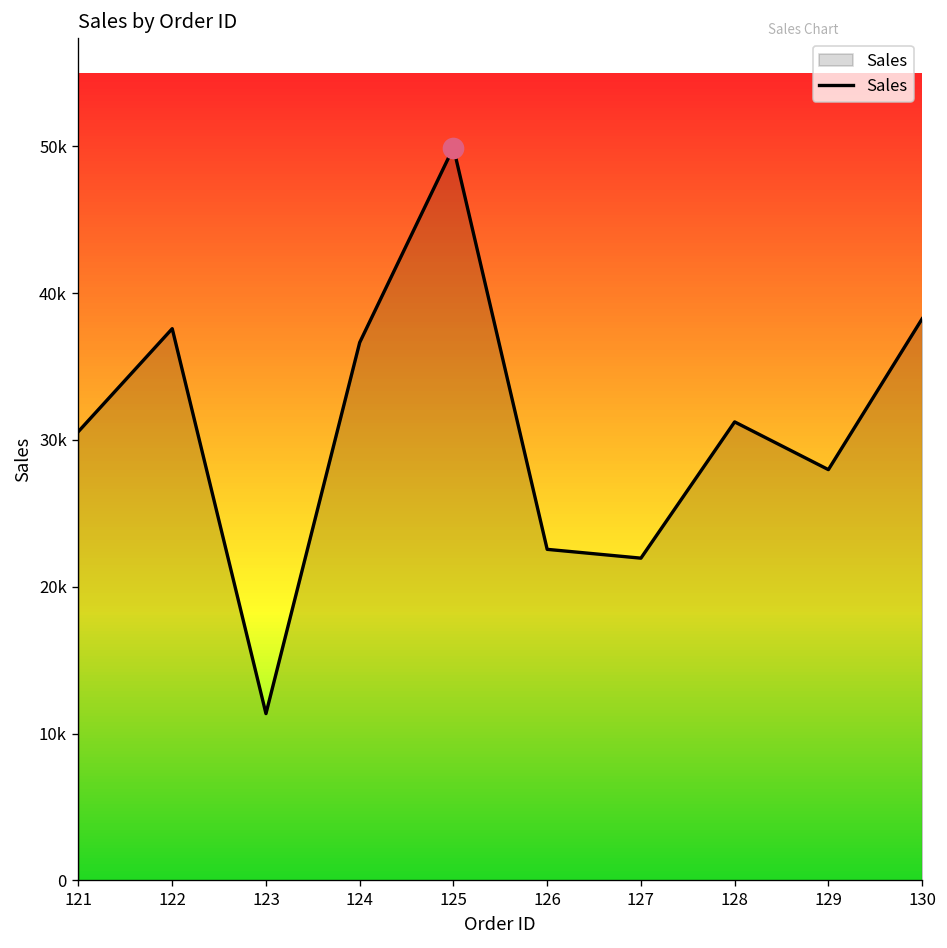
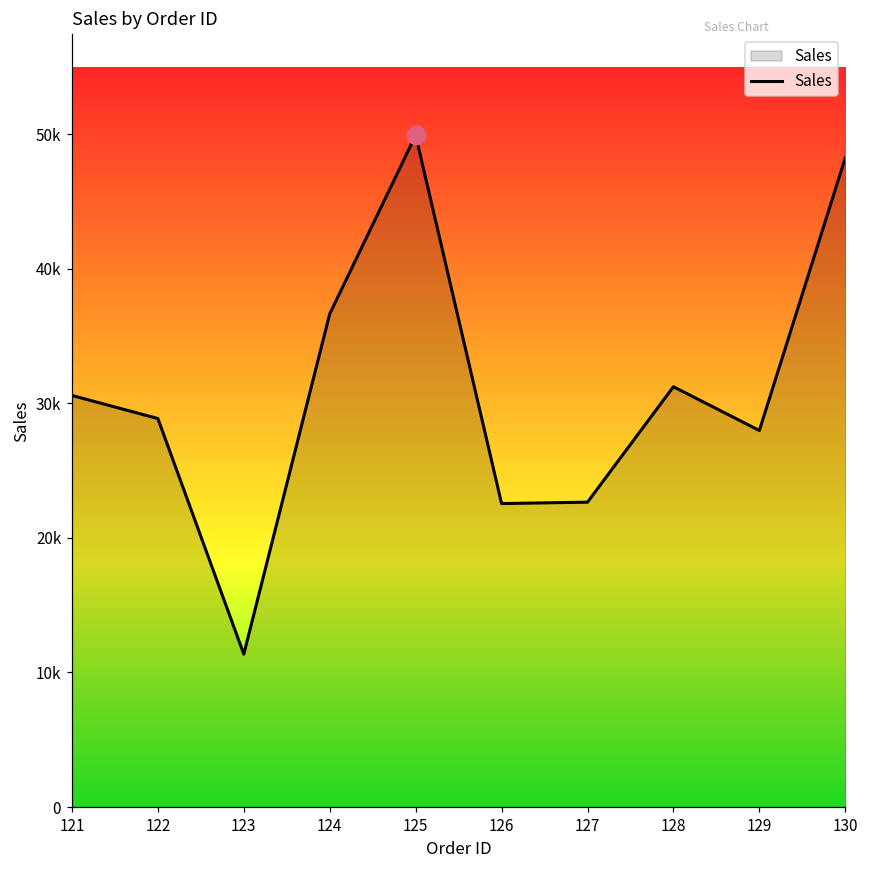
  {
    "Sales": {
      "121": 30600,
-     "122": 37600,
+     "122": 28900,
      "123": 11400,
      "124": 36600,
      "126": 22600,
-     "127": 22000,
+     "127": 22700,
      "128": 31200,
      "129": 28000,
-     "130": 38300
+     "130": 48200
    }
  }
